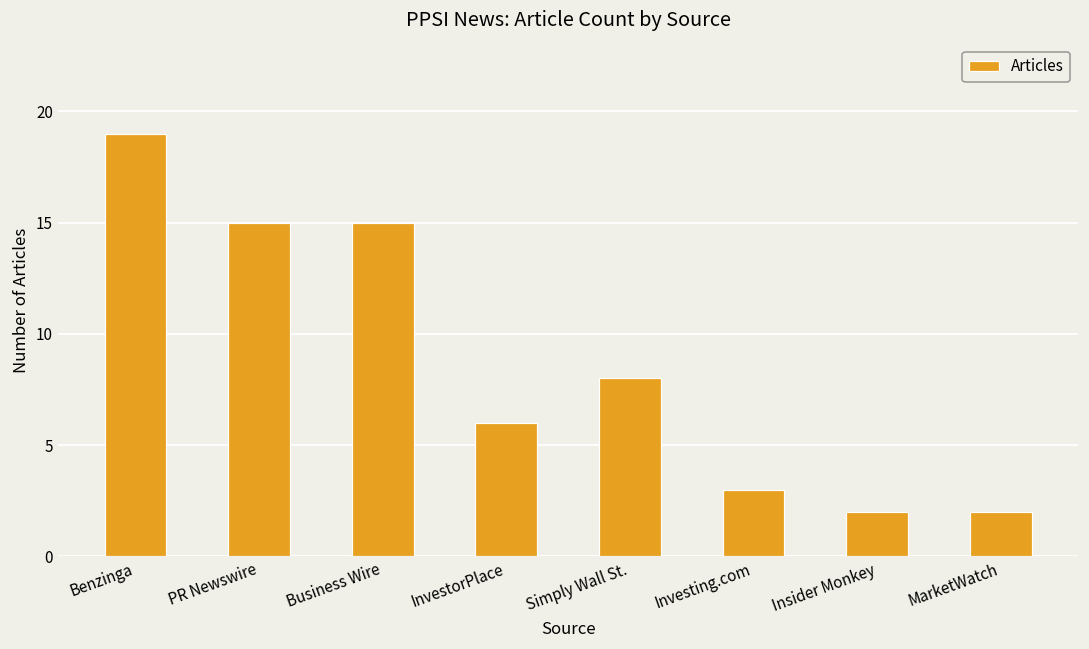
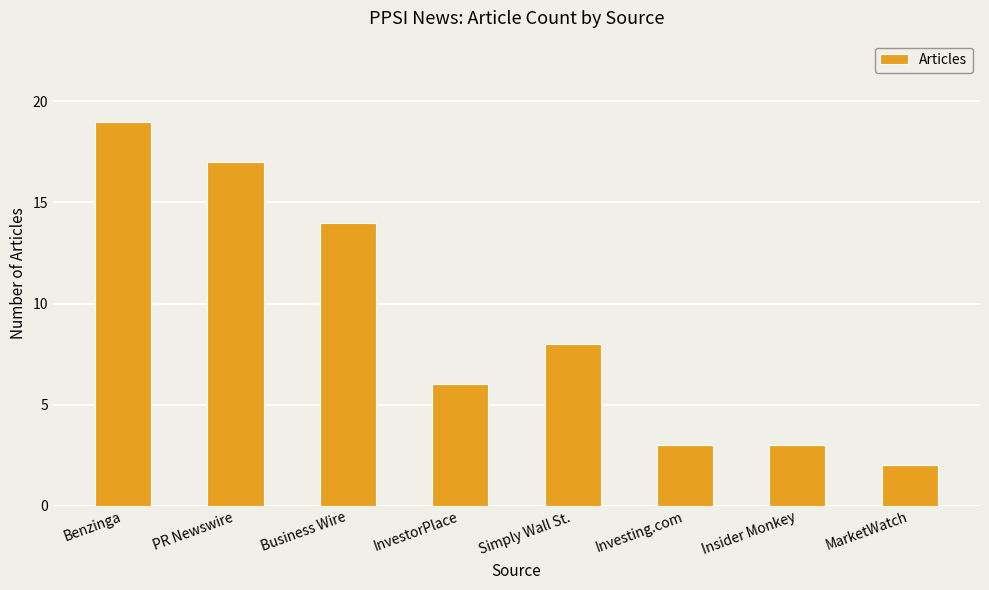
  {
    "Benzinga": 19,
-   "PR Newswire": 15,
-   "Business Wire": 15,
+   "PR Newswire": 17,
+   "Business Wire": 14,
    "InvestorPlace": 6,
    "Simply Wall St.": 8,
    "Investing.com": 3,
-   "Insider Monkey": 2,
+   "Insider Monkey": 3,
    "MarketWatch": 2
  }
